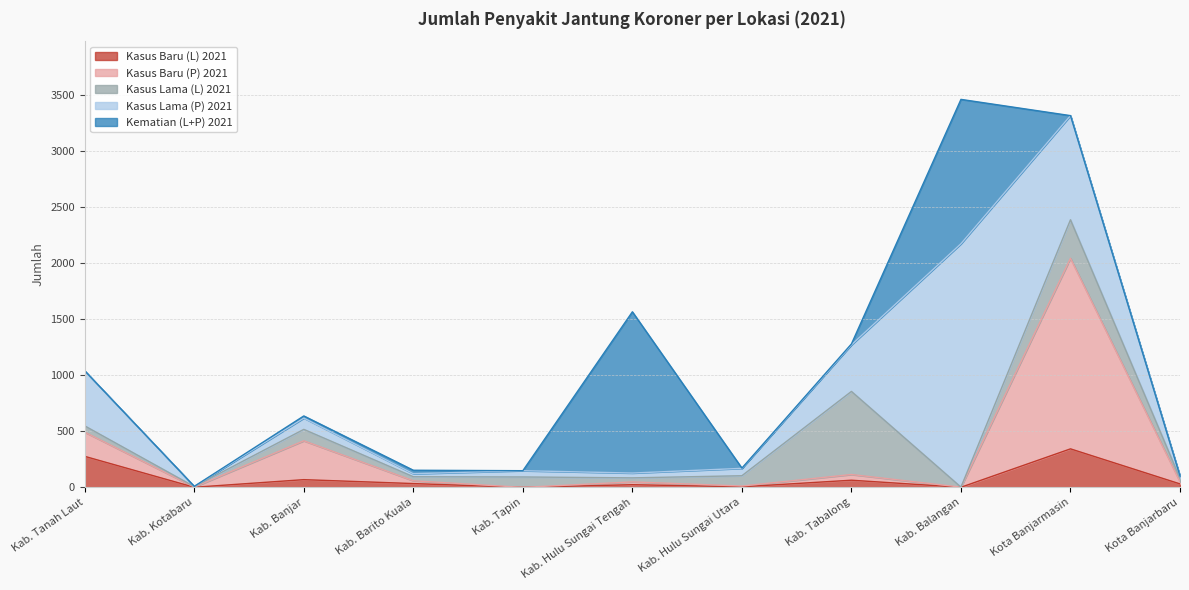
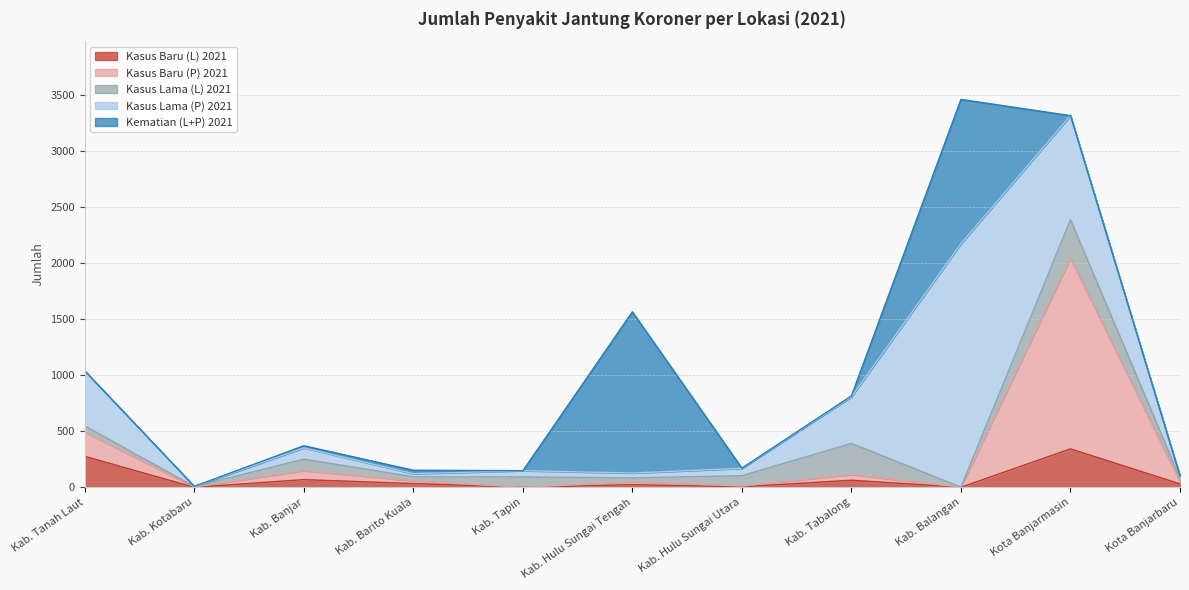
  {
    "Kasus Baru (L) 2021": {
      "Kab. Tanah Laut": 280,
      "Kab. Banjar": 70,
      "Kab. Barito Kuala": 30,
      "Kab. Hulu Sungai Tengah": 20,
      "Kab. Tabalong": 60,
      "Kota Banjarmasin": 340
    },
    "Kasus Baru (P) 2021": {
      "Kab. Tanah Laut": 220,
-     "Kab. Banjar": 350,
+     "Kab. Banjar": 80,
      "Kab. Barito Kuala": 30,
      "Kab. Hulu Sungai Tengah": 30,
      "Kab. Tabalong": 50,
      "Kota Banjarmasin": 1700
    },
    "Kasus Lama (L) 2021": {
      "Kab. Tanah Laut": 60,
      "Kab. Banjar": 100,
      "Kab. Barito Kuala": 40,
      "Kab. Tapin": 90,
      "Kab. Hulu Sungai Tengah": 40,
      "Kab. Hulu Sungai Utara": 90,
-     "Kab. Tabalong": 740,
+     "Kab. Tabalong": 280,
      "Kota Banjarmasin": 340
    },
    "Kasus Lama (P) 2021": {
      "Kab. Barito Kuala": 30,
      "Kab. Hulu Sungai Tengah": 40,
      "Kab. Balangan": 2170
    },
    "Kematian (L+P) 2021": {
      "Kab. Barito Kuala": 30,
      "Kab. Hulu Sungai Tengah": 1440,
      "Kab. Balangan": 1290
    }
  }
